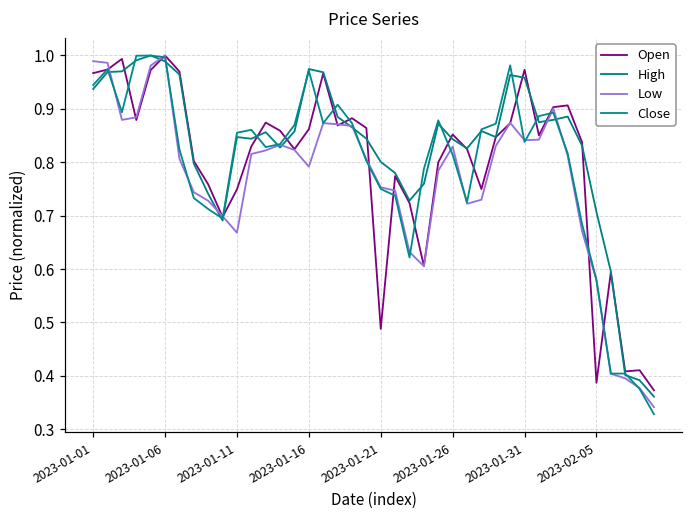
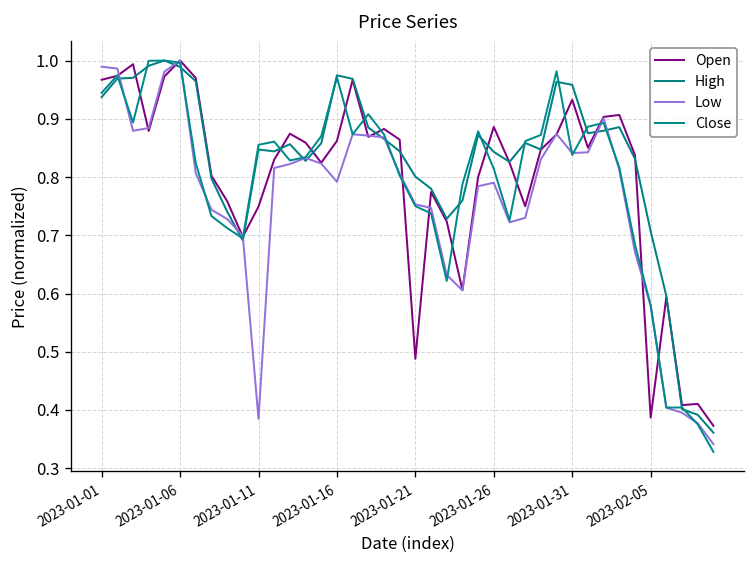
  {
    "Open": {
      "2023-01-01": 0.97,
      "2023-01-11": 0.75,
      "2023-01-16": 0.86,
      "2023-01-21": 0.49,
-     "2023-01-26": 0.85,
-     "2023-01-31": 0.97,
+     "2023-01-26": 0.89,
+     "2023-01-31": 0.93,
      "2023-02-05": 0.39
    },
    "Low": {
      "2023-01-01": 0.99,
-     "2023-01-11": 0.67,
+     "2023-01-11": 0.38,
      "2023-01-16": 0.79,
-     "2023-01-26": 0.83
+     "2023-01-26": 0.79
    }
  }
